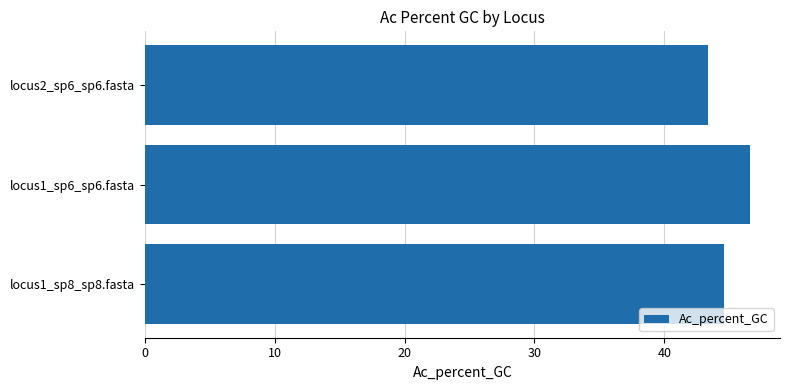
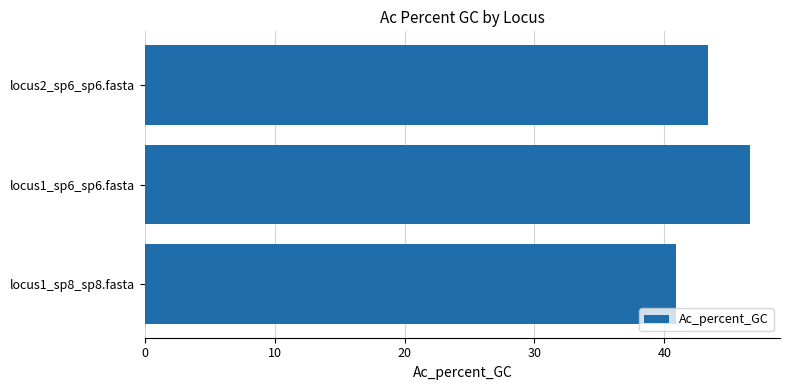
  {
    "locus2_sp6_sp6.fasta": 43.4,
    "locus1_sp6_sp6.fasta": 46.6,
-   "locus1_sp8_sp8.fasta": 44.6
+   "locus1_sp8_sp8.fasta": 40.9
  }
